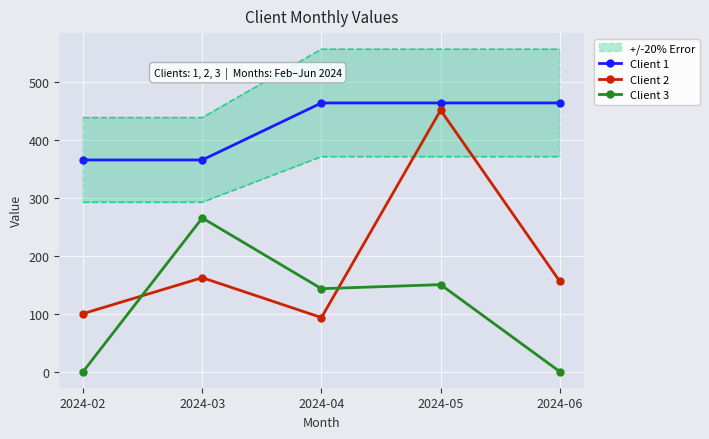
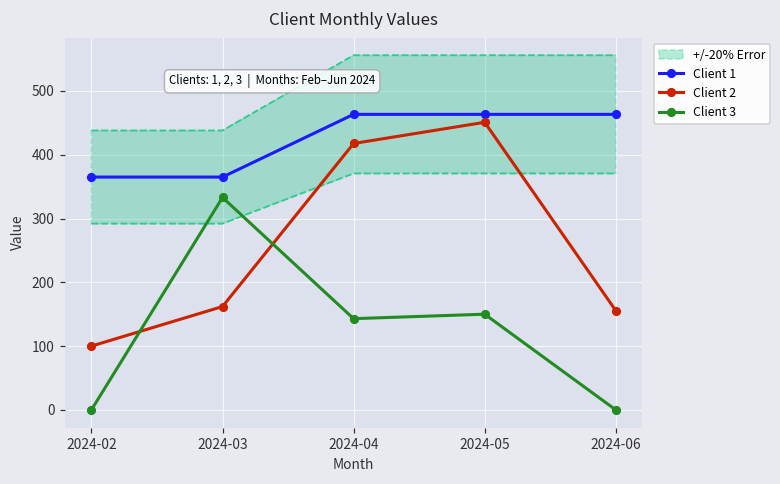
  {
    "Client 1": {
      "2024-02": 370,
      "2024-03": 370,
      "2024-04": 460,
      "2024-05": 460,
      "2024-06": 460
    },
    "Client 2": {
      "2024-02": 100,
      "2024-03": 160,
-     "2024-04": 90,
+     "2024-04": 420,
      "2024-05": 450,
      "2024-06": 160
    },
    "Client 3": {
      "2024-02": 0,
-     "2024-03": 270,
+     "2024-03": 330,
      "2024-04": 140,
      "2024-05": 150,
      "2024-06": 0
    }
  }
